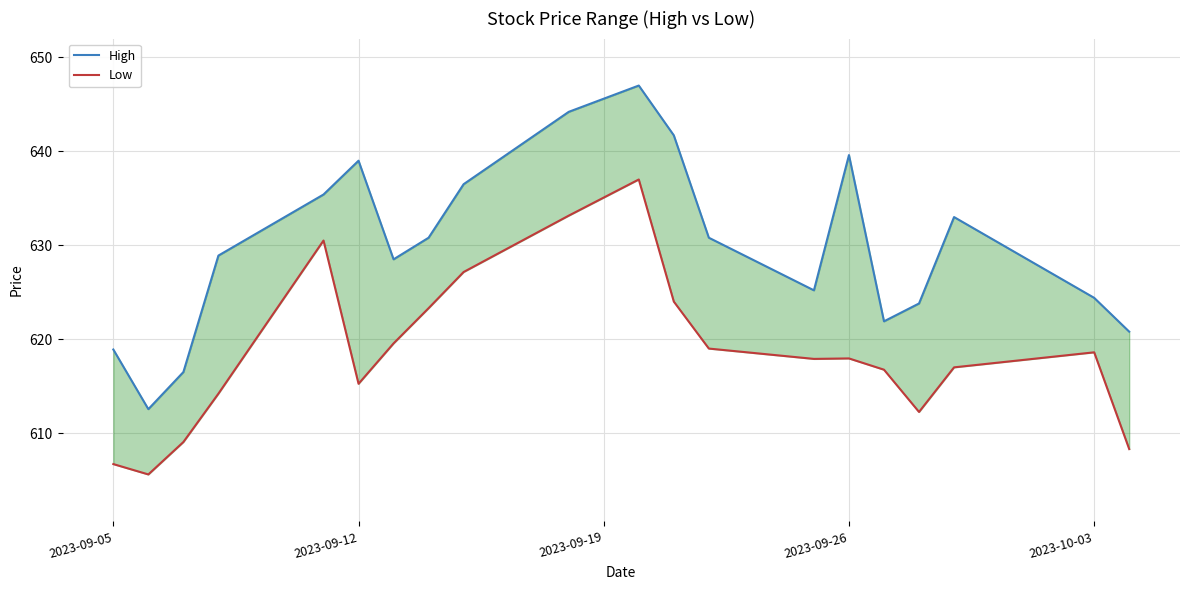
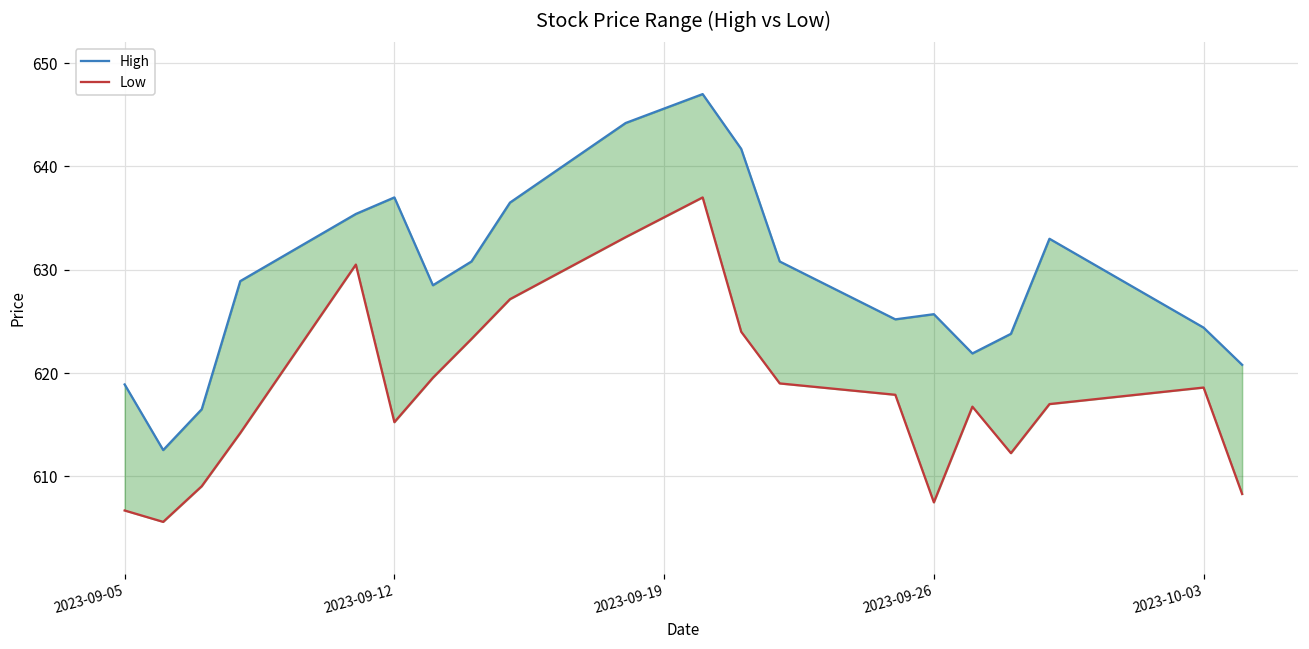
  {
    "High": {
      "2023-09-05": 619,
-     "2023-09-12": 639,
-     "2023-09-26": 640,
+     "2023-09-12": 637,
+     "2023-09-26": 626,
      "2023-10-03": 624
    },
    "Low": {
      "2023-09-05": 607,
      "2023-09-12": 615,
-     "2023-09-26": 618,
+     "2023-09-26": 607,
      "2023-10-03": 619
    }
  }
